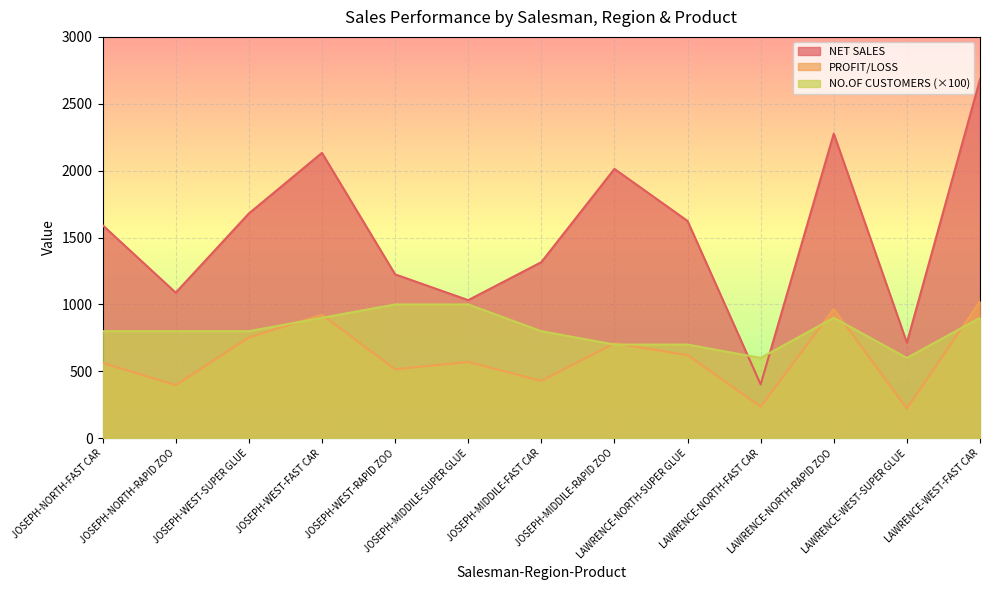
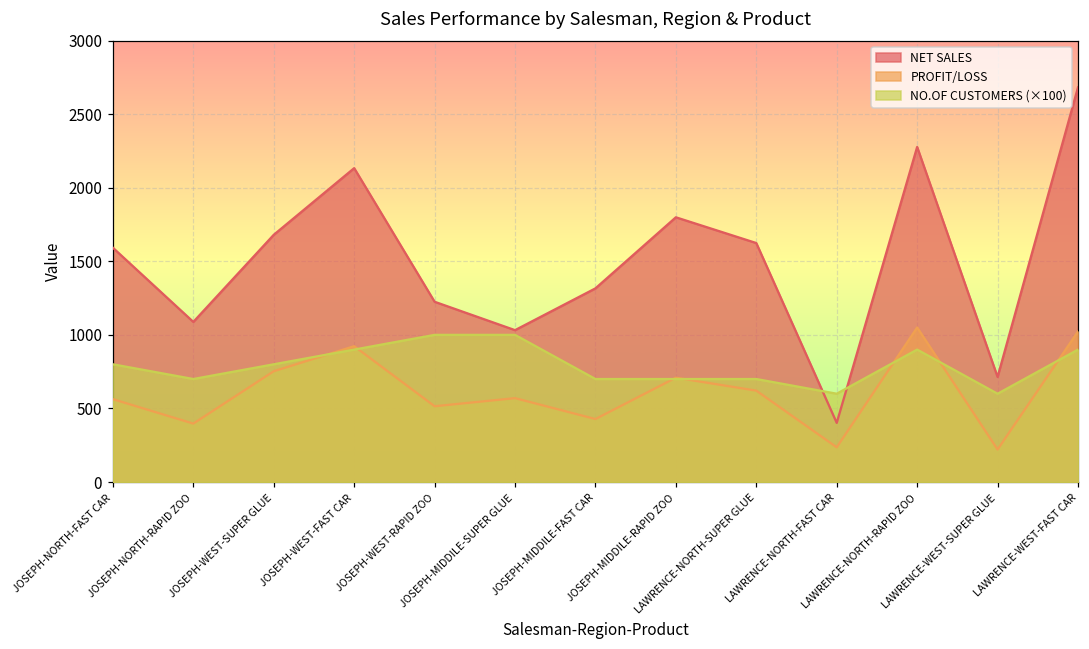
  {
    "NET SALES": {
      "JOSEPH-NORTH-FAST CAR": 1590,
      "JOSEPH-NORTH-RAPID ZOO": 1090,
      "JOSEPH-WEST-SUPER GLUE": 1680,
      "JOSEPH-WEST-FAST CAR": 2130,
      "JOSEPH-WEST-RAPID ZOO": 1230,
      "JOSEPH-MIDDILE-SUPER GLUE": 1030,
      "JOSEPH-MIDDILE-FAST CAR": 1320,
-     "JOSEPH-MIDDILE-RAPID ZOO": 2010,
+     "JOSEPH-MIDDILE-RAPID ZOO": 1800,
      "LAWRENCE-NORTH-SUPER GLUE": 1620,
      "LAWRENCE-NORTH-FAST CAR": 400,
      "LAWRENCE-NORTH-RAPID ZOO": 2280,
      "LAWRENCE-WEST-SUPER GLUE": 710,
      "LAWRENCE-WEST-FAST CAR": 2680
    },
    "PROFIT/LOSS": {
      "JOSEPH-NORTH-FAST CAR": 560,
      "JOSEPH-NORTH-RAPID ZOO": 400,
      "JOSEPH-WEST-SUPER GLUE": 750,
      "JOSEPH-WEST-FAST CAR": 920,
      "JOSEPH-WEST-RAPID ZOO": 520,
      "JOSEPH-MIDDILE-SUPER GLUE": 570,
      "JOSEPH-MIDDILE-FAST CAR": 430,
      "LAWRENCE-NORTH-SUPER GLUE": 620,
      "LAWRENCE-NORTH-FAST CAR": 240,
-     "LAWRENCE-NORTH-RAPID ZOO": 970,
+     "LAWRENCE-NORTH-RAPID ZOO": 1050,
      "LAWRENCE-WEST-SUPER GLUE": 220,
      "LAWRENCE-WEST-FAST CAR": 1020
    },
    "NO.OF CUSTOMERS (×100)": {
      "JOSEPH-NORTH-FAST CAR": 800,
-     "JOSEPH-NORTH-RAPID ZOO": 800,
+     "JOSEPH-NORTH-RAPID ZOO": 700,
      "JOSEPH-WEST-SUPER GLUE": 800,
      "JOSEPH-WEST-FAST CAR": 900,
      "JOSEPH-WEST-RAPID ZOO": 1000,
      "JOSEPH-MIDDILE-SUPER GLUE": 1000,
-     "JOSEPH-MIDDILE-FAST CAR": 800,
+     "JOSEPH-MIDDILE-FAST CAR": 700,
      "LAWRENCE-NORTH-SUPER GLUE": 700,
      "LAWRENCE-NORTH-FAST CAR": 600,
      "LAWRENCE-NORTH-RAPID ZOO": 900,
      "LAWRENCE-WEST-SUPER GLUE": 600,
      "LAWRENCE-WEST-FAST CAR": 900
    }
  }
